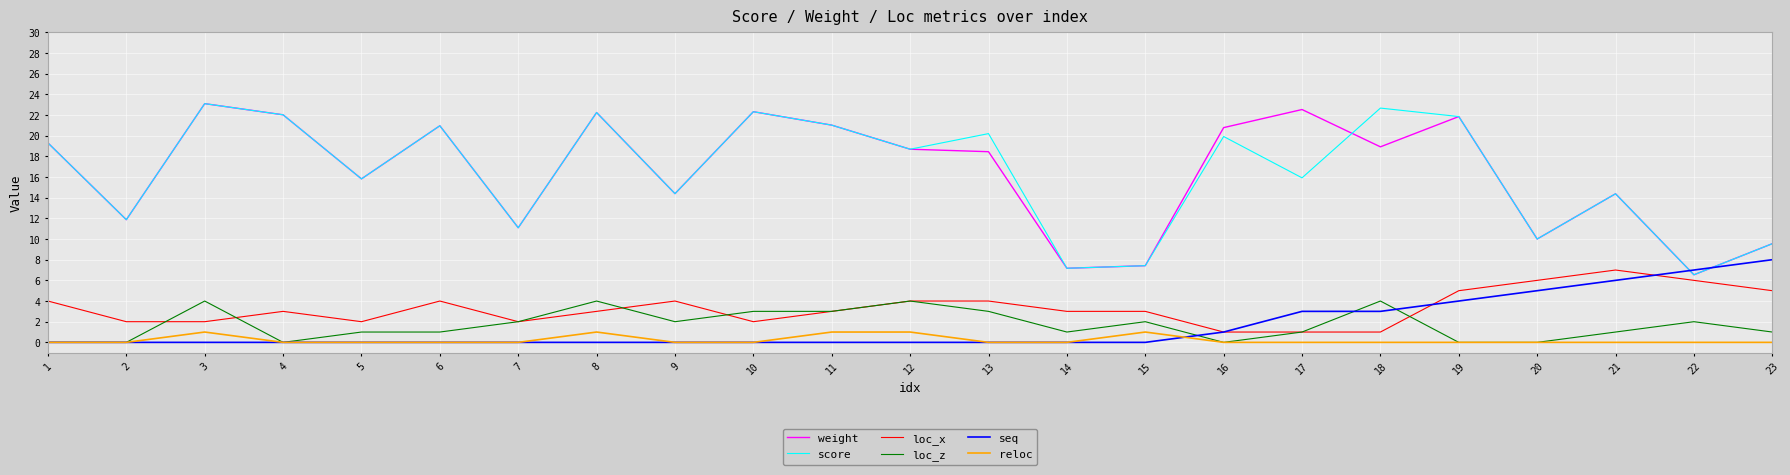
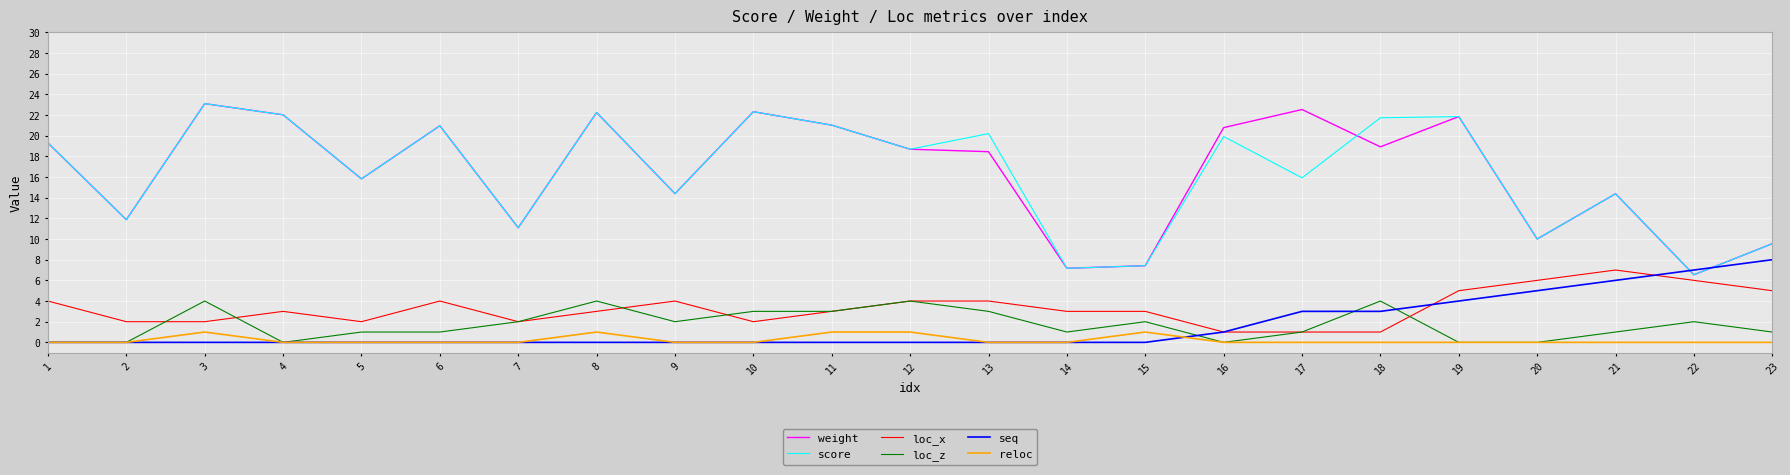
  {
    "weight": {
      "13": 18.5,
      "16": 20.8,
      "17": 22.5,
      "18": 18.9
    },
    "score": {
      "13": 20.2,
      "16": 19.9,
      "17": 15.9,
-     "18": 22.7
+     "18": 21.7
    },
    "loc_x": {
      "1": 4.0,
      "2": 2.0,
      "3": 2.0,
      "4": 3.0,
      "5": 2.0,
      "6": 4.0,
      "8": 3.0,
      "9": 4.0,
      "10": 2.0,
      "13": 4.0,
      "14": 3.0,
      "15": 3.0,
      "18": 1.0,
      "19": 5.0,
      "20": 6.0,
      "21": 7.0,
      "22": 6.0,
      "23": 5.0
    },
    "loc_z": {
      "3": 4.0,
      "5": 1.0,
      "6": 1.0,
      "8": 4.0,
      "9": 2.0,
      "10": 3.0,
      "13": 3.0,
      "14": 1.0,
      "15": 2.0,
      "18": 4.0,
      "21": 1.0,
      "22": 2.0,
      "23": 1.0
    },
    "seq": {
      "3": 0.0,
      "8": 0.0,
      "11": 0.0,
      "12": 0.0,
      "15": 0.0,
      "17": 3.0,
      "18": 3.0,
      "19": 4.0,
      "20": 5.0,
      "21": 6.0,
      "22": 7.0,
      "23": 8.0
    },
    "reloc": {
      "3": 1.0,
      "8": 1.0,
      "11": 1.0,
      "12": 1.0,
      "15": 1.0,
      "17": 0.0,
      "18": 0.0,
      "21": 0.0,
      "22": 0.0,
      "23": 0.0
    }
  }
